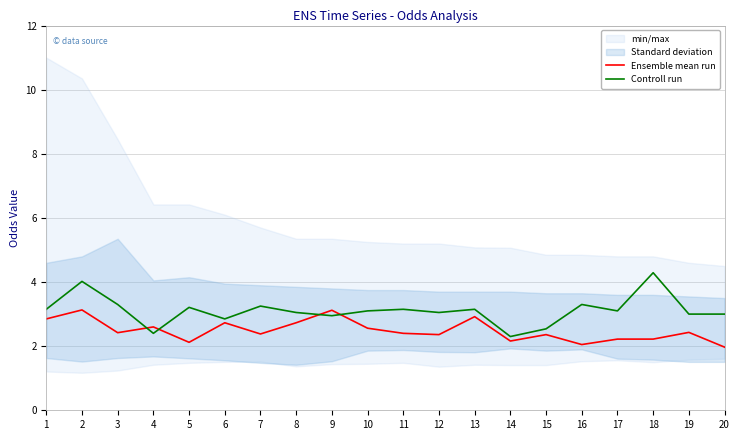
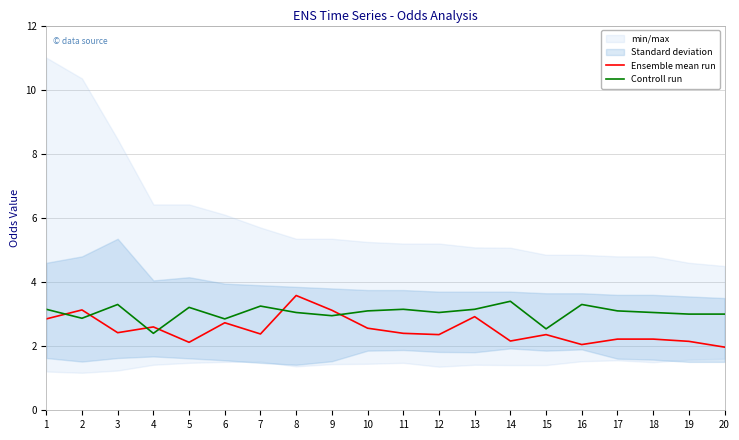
  {
    "Ensemble mean run": {
      "1": 2.9,
      "2": 3.1,
      "3": 2.4,
      "4": 2.6,
      "5": 2.1,
      "6": 2.7,
      "7": 2.4,
-     "8": 2.7,
+     "8": 3.6,
      "9": 3.1,
      "10": 2.6,
      "11": 2.4,
      "12": 2.4,
      "13": 2.9,
      "14": 2.2,
      "15": 2.4,
      "16": 2.1,
      "17": 2.2,
      "18": 2.2,
-     "19": 2.4,
+     "19": 2.2,
      "20": 2.0
    },
    "Controll run": {
      "1": 3.2,
-     "2": 4.0,
+     "2": 2.9,
      "3": 3.3,
      "4": 2.4,
      "5": 3.2,
      "6": 2.9,
      "7": 3.3,
      "8": 3.1,
      "9": 3.0,
      "10": 3.1,
      "11": 3.2,
      "12": 3.1,
      "13": 3.2,
-     "14": 2.3,
+     "14": 3.4,
      "15": 2.5,
      "16": 3.3,
      "17": 3.1,
-     "18": 4.3,
+     "18": 3.1,
      "19": 3.0,
      "20": 3.0
    }
  }
